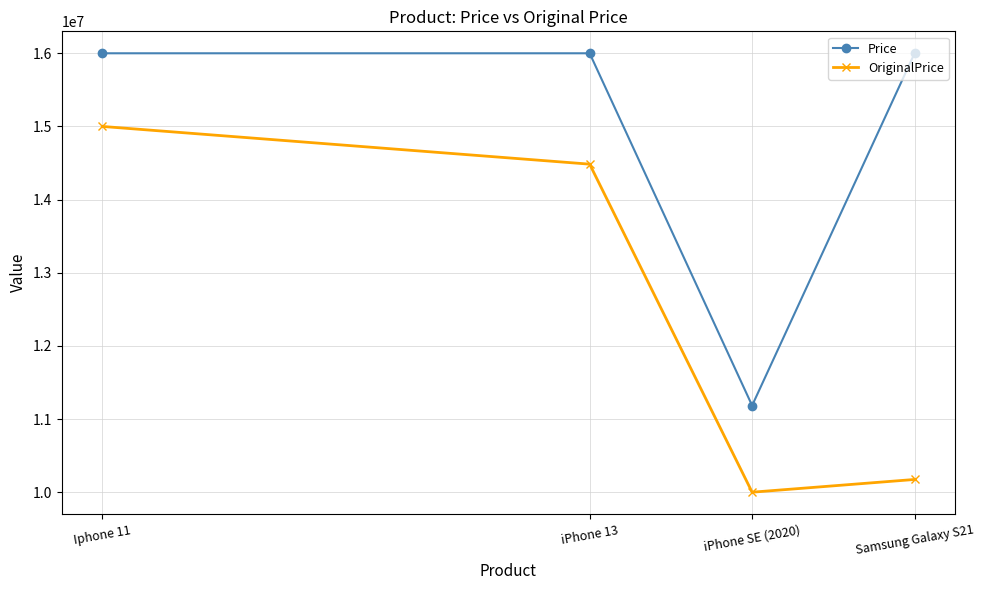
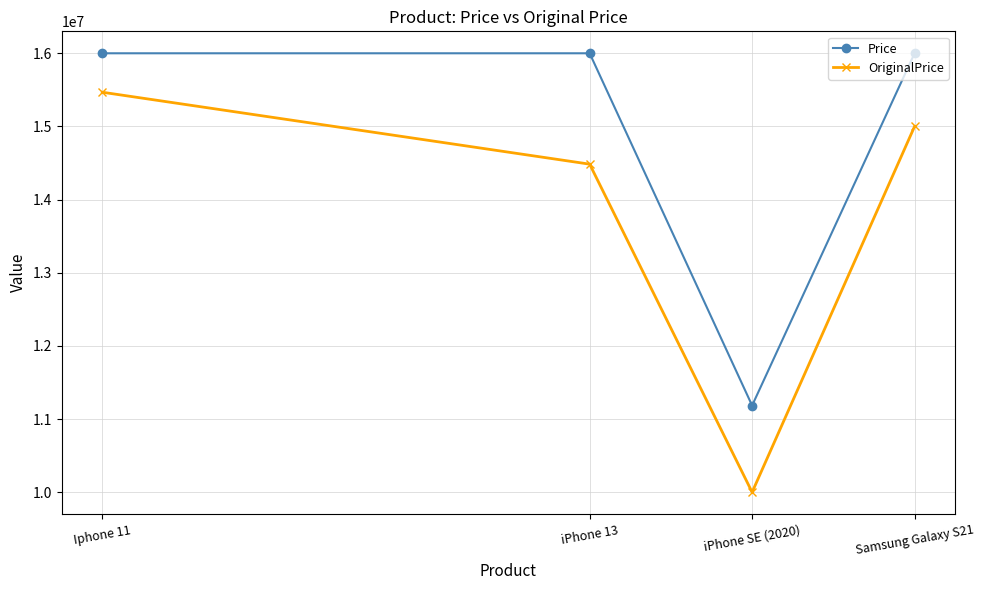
  {
    "Price": {
      "Iphone 11": 16000000,
      "iPhone 13": 16000000,
      "iPhone SE (2020)": 11200000
    },
    "OriginalPrice": {
-     "Iphone 11": 15000000,
+     "Iphone 11": 15500000,
      "iPhone 13": 14500000,
      "iPhone SE (2020)": 10000000,
-     "Samsung Galaxy S21": 10200000
+     "Samsung Galaxy S21": 15000000
    }
  }
